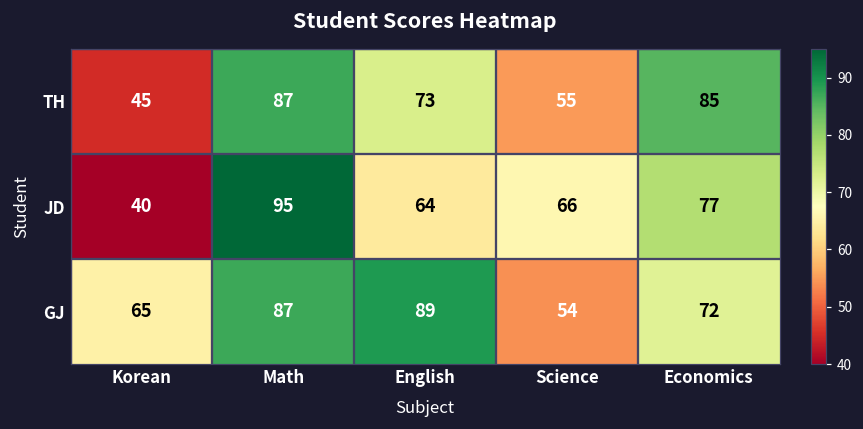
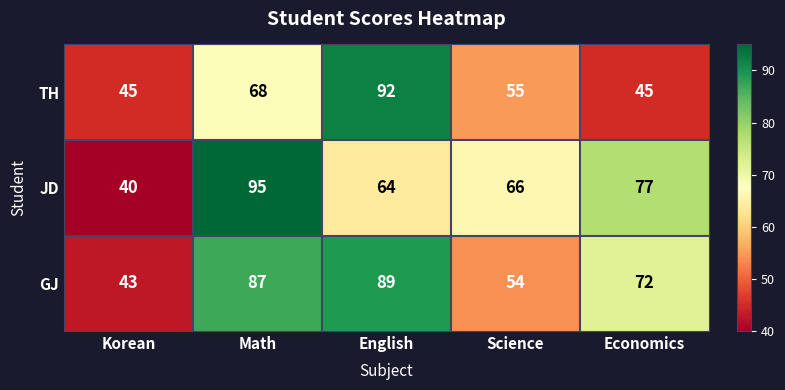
  {
    "TH": {
      "Korean": 45,
-     "Math": 87,
-     "English": 73,
+     "Math": 68,
+     "English": 92,
      "Science": 55,
-     "Economics": 85
+     "Economics": 45
    },
    "JD": {
      "Korean": 40,
      "Math": 95,
      "English": 64,
      "Science": 66,
      "Economics": 77
    },
    "GJ": {
-     "Korean": 65,
+     "Korean": 43,
      "Math": 87,
      "English": 89,
      "Science": 54,
      "Economics": 72
    }
  }
